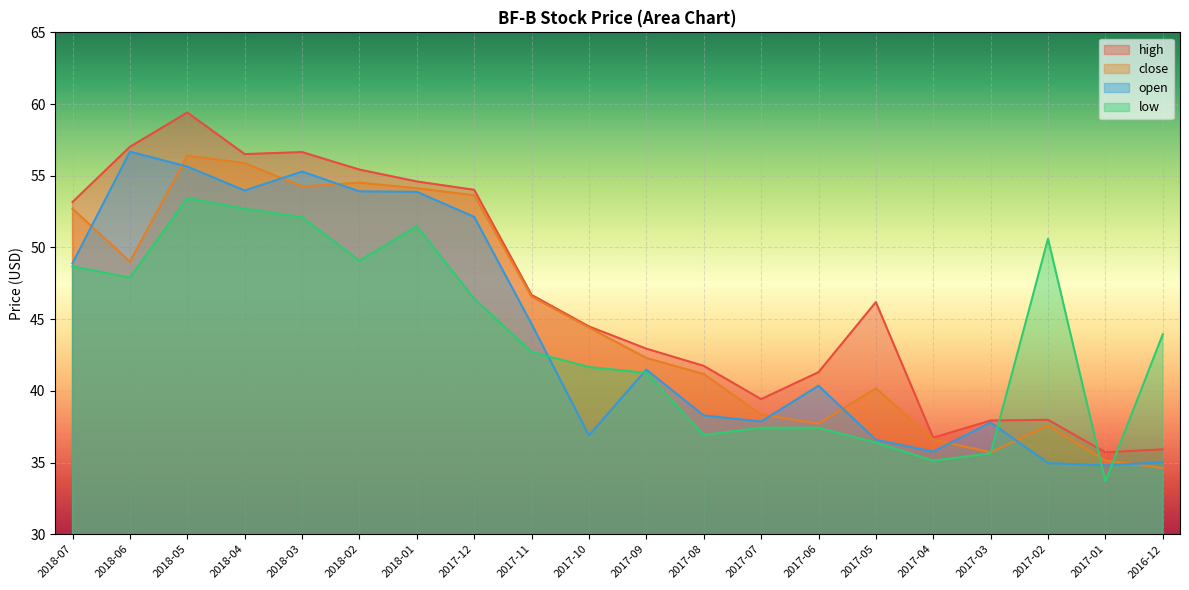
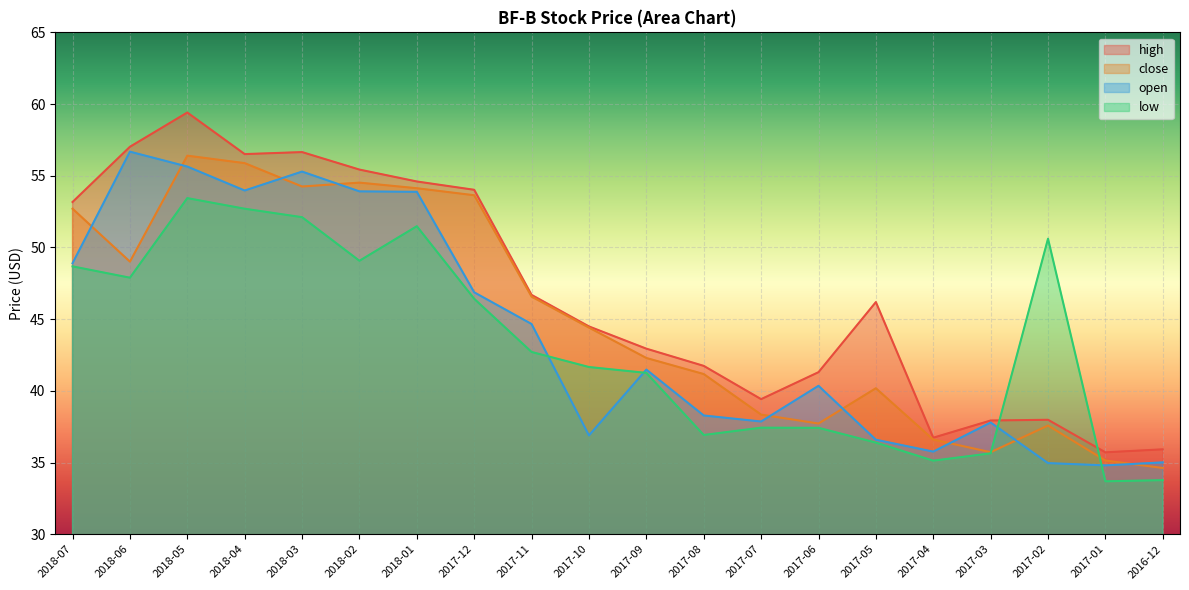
  {
    "open": {
      "2018-07": 48.9,
      "2018-06": 56.7,
      "2018-05": 55.6,
      "2018-04": 54.0,
      "2018-03": 55.3,
      "2018-02": 53.9,
      "2018-01": 53.9,
-     "2017-12": 52.1,
+     "2017-12": 46.9,
      "2017-11": 44.7,
      "2017-10": 36.9,
      "2017-09": 41.5,
      "2017-08": 38.3,
      "2017-07": 37.9,
      "2017-06": 40.4,
      "2017-05": 36.6,
      "2017-04": 35.8,
      "2017-02": 35.0,
      "2017-01": 34.8,
      "2016-12": 35.0
    },
    "low": {
      "2018-07": 48.7,
      "2018-06": 47.9,
      "2018-05": 53.4,
      "2018-04": 52.7,
      "2018-03": 52.1,
      "2018-02": 49.1,
      "2018-01": 51.5,
      "2017-12": 46.4,
      "2017-11": 42.7,
      "2017-10": 41.7,
      "2017-09": 41.3,
      "2017-08": 36.9,
      "2017-07": 37.4,
      "2017-06": 37.4,
      "2017-05": 36.4,
      "2017-04": 35.1,
      "2017-02": 50.6,
      "2017-01": 33.7,
-     "2016-12": 43.9
+     "2016-12": 33.8
    }
  }
